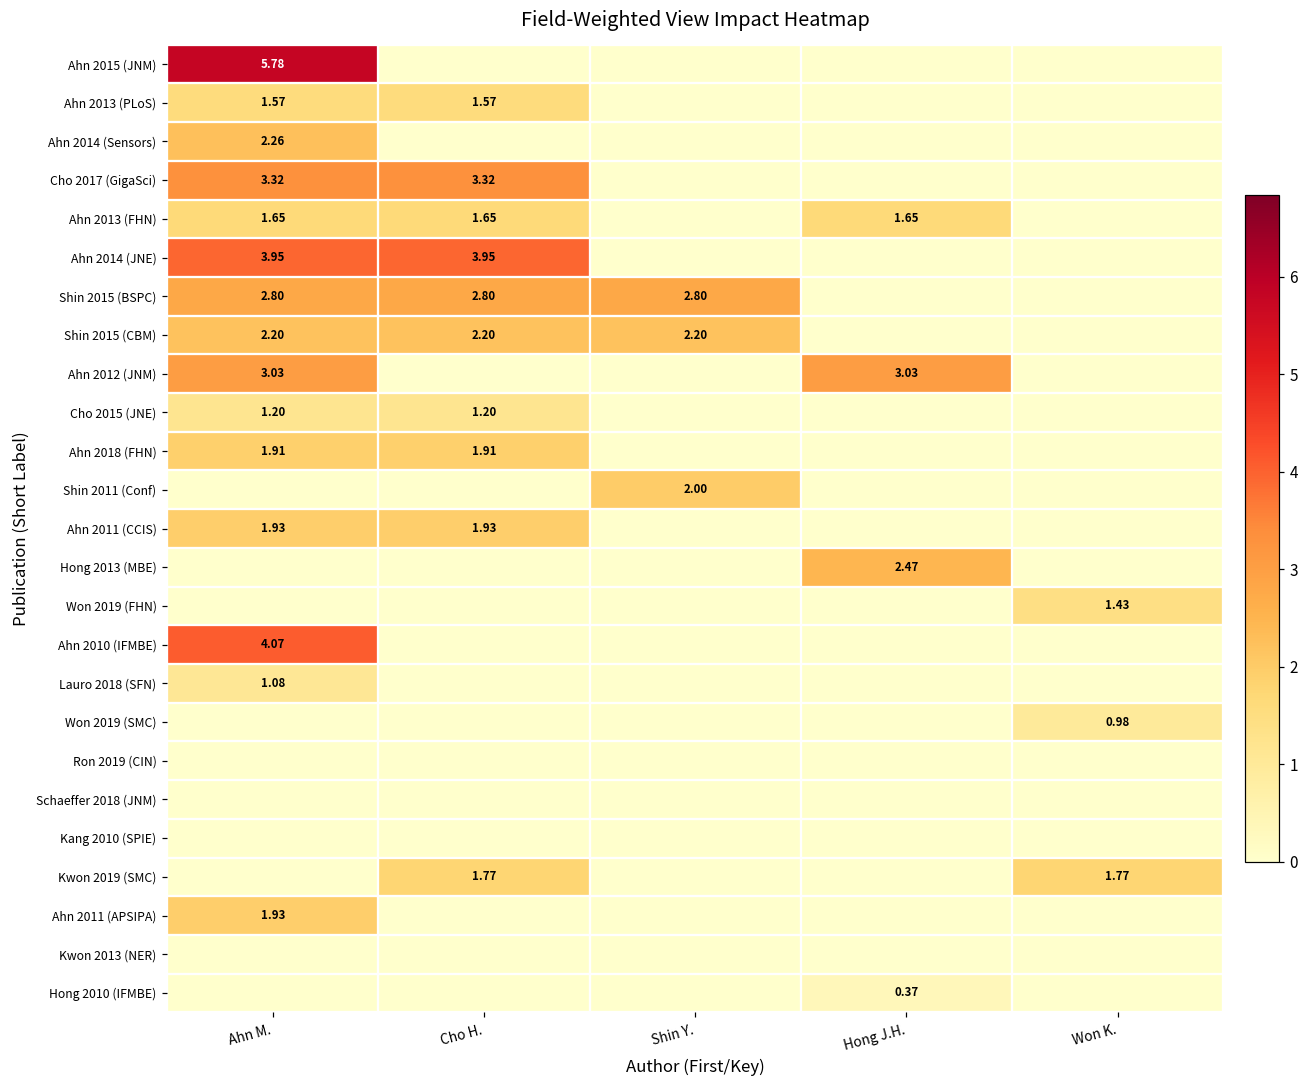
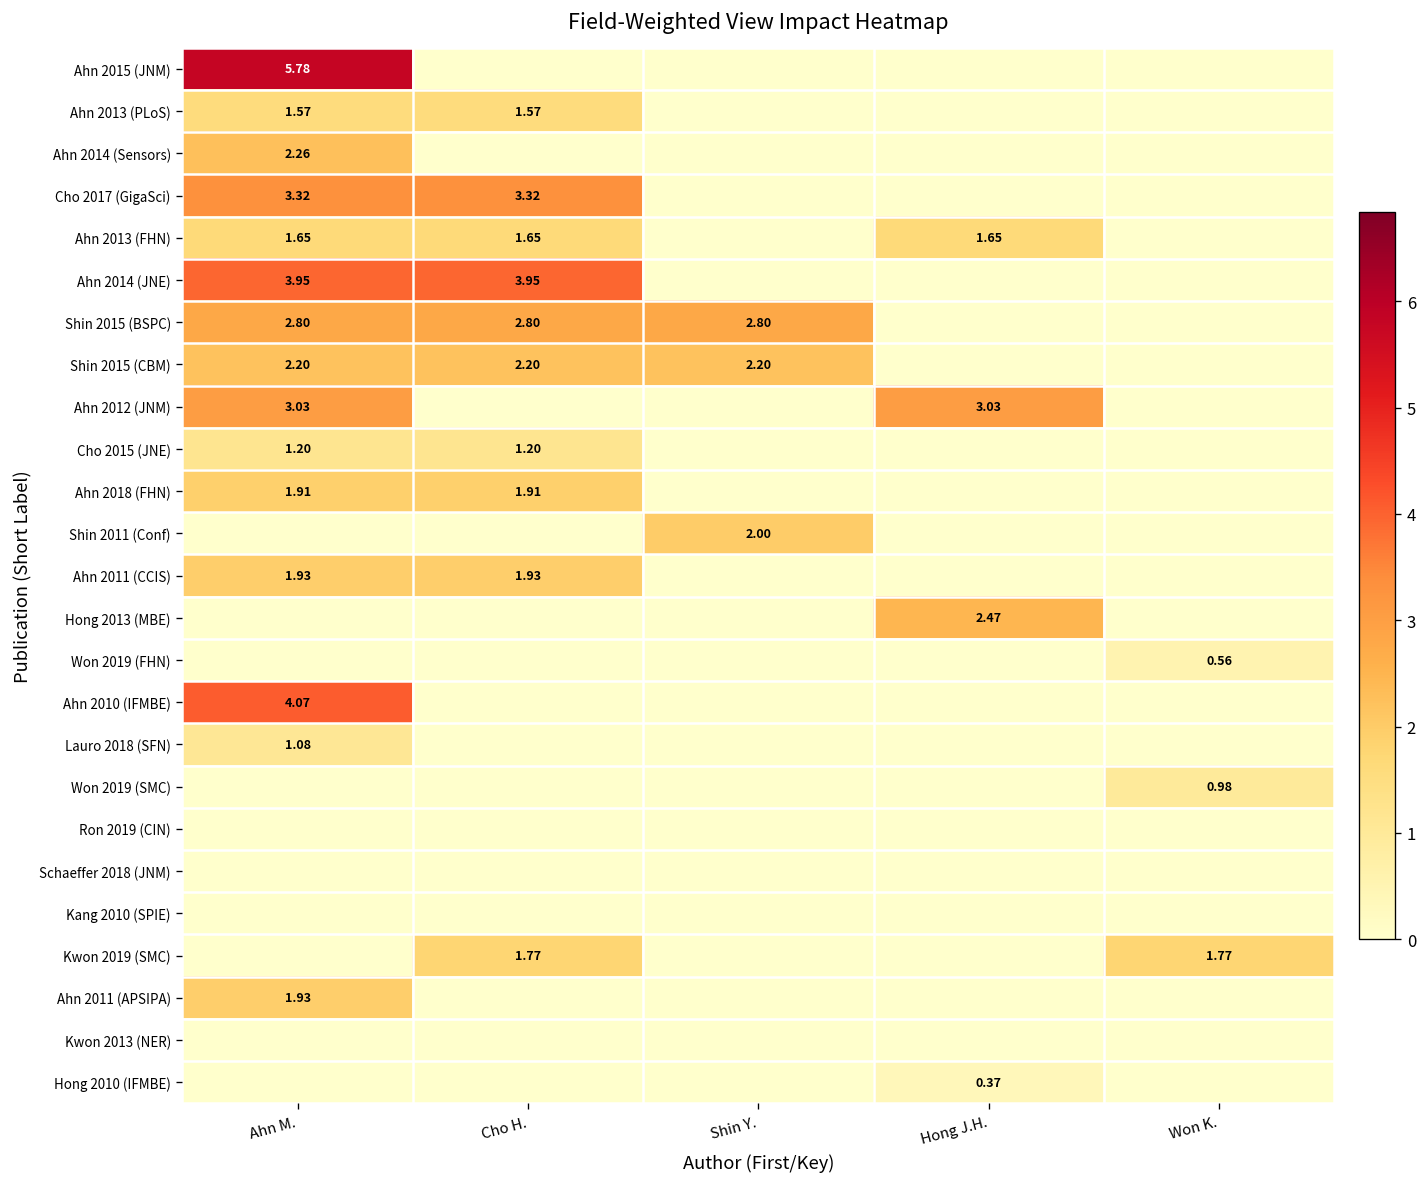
  {
    "Ahn 2015 (JNM)": {
      "Ahn M.": 5.78
    },
    "Ahn 2013 (PLoS)": {
      "Ahn M.": 1.57,
      "Cho H.": 1.57
    },
    "Ahn 2014 (Sensors)": {
      "Ahn M.": 2.26
    },
    "Cho 2017 (GigaSci)": {
      "Ahn M.": 3.32,
      "Cho H.": 3.32
    },
    "Ahn 2013 (FHN)": {
      "Ahn M.": 1.65,
      "Cho H.": 1.65,
      "Hong J.H.": 1.65
    },
    "Ahn 2014 (JNE)": {
      "Ahn M.": 3.95,
      "Cho H.": 3.95
    },
    "Shin 2015 (BSPC)": {
      "Ahn M.": 2.80,
      "Cho H.": 2.80,
      "Shin Y.": 2.80
    },
    "Shin 2015 (CBM)": {
      "Ahn M.": 2.20,
      "Cho H.": 2.20,
      "Shin Y.": 2.20
    },
    "Ahn 2012 (JNM)": {
      "Ahn M.": 3.03,
      "Hong J.H.": 3.03
    },
    "Cho 2015 (JNE)": {
      "Ahn M.": 1.20,
      "Cho H.": 1.20
    },
    "Ahn 2018 (FHN)": {
      "Ahn M.": 1.91,
      "Cho H.": 1.91
    },
    "Shin 2011 (Conf)": {
      "Shin Y.": 2.00
    },
    "Ahn 2011 (CCIS)": {
      "Ahn M.": 1.93,
      "Cho H.": 1.93
    },
    "Hong 2013 (MBE)": {
      "Hong J.H.": 2.47
    },
    "Won 2019 (FHN)": {
-     "Won K.": 1.43
+     "Won K.": 0.56
    },
    "Ahn 2010 (IFMBE)": {
      "Ahn M.": 4.07
    },
    "Lauro 2018 (SFN)": {
      "Ahn M.": 1.08
    },
    "Won 2019 (SMC)": {
      "Won K.": 0.98
    },
    "Kwon 2019 (SMC)": {
      "Cho H.": 1.77,
      "Won K.": 1.77
    },
    "Ahn 2011 (APSIPA)": {
      "Ahn M.": 1.93
    },
    "Hong 2010 (IFMBE)": {
      "Hong J.H.": 0.37
    }
  }
